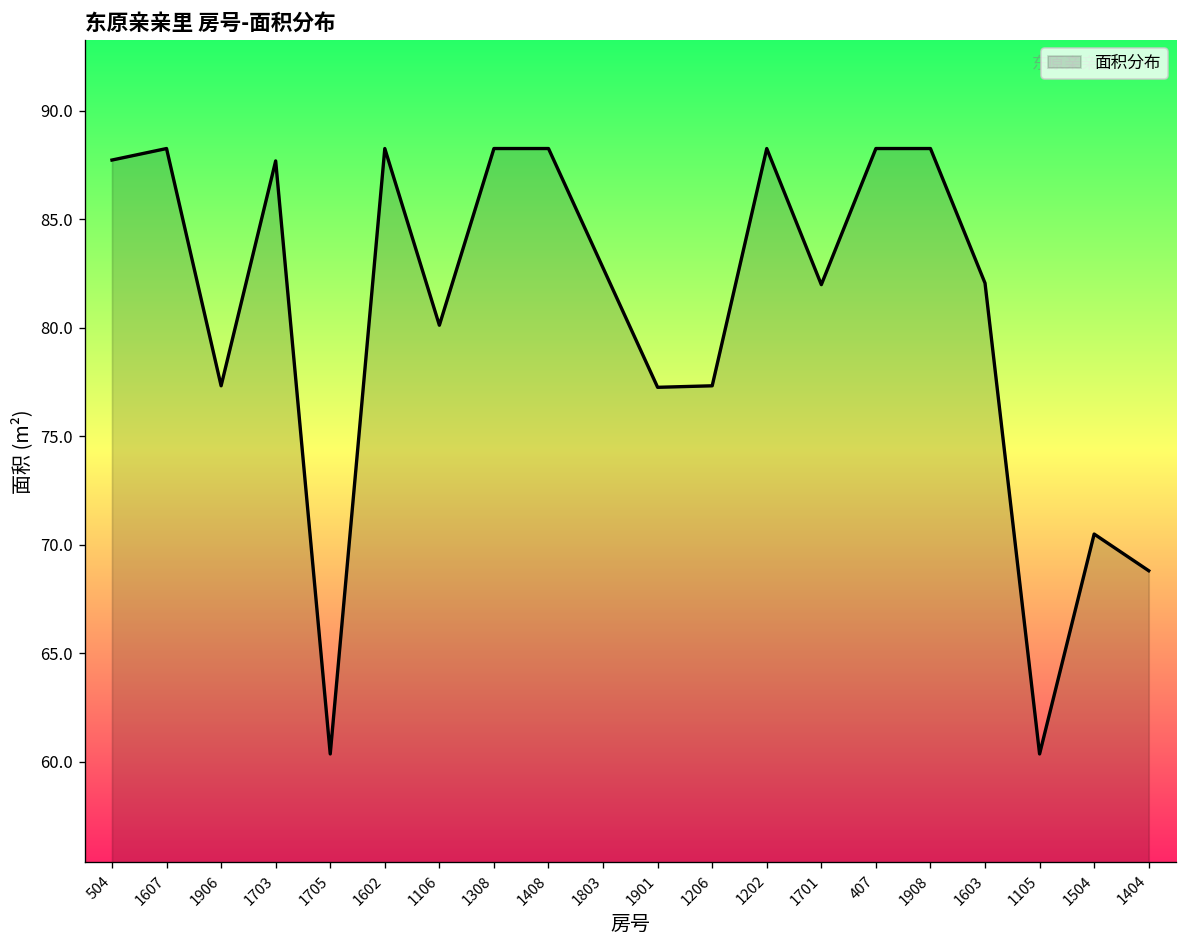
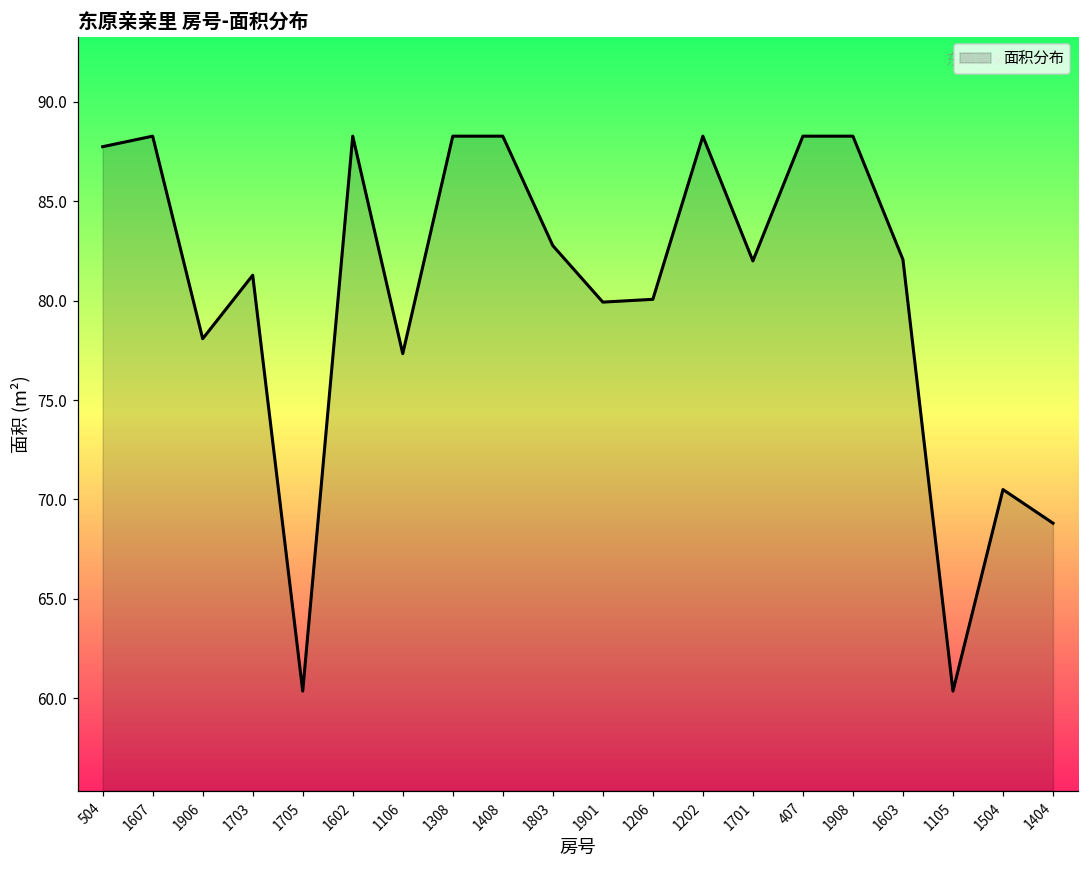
  {
    "504": 87.7,
    "1607": 88.3,
-   "1906": 77.3,
-   "1703": 87.7,
+   "1906": 78.1,
+   "1703": 81.3,
    "1705": 60.4,
    "1602": 88.3,
-   "1106": 80.1,
+   "1106": 77.3,
    "1308": 88.3,
    "1408": 88.3,
    "1803": 82.8,
-   "1901": 77.3,
-   "1206": 77.3,
+   "1901": 79.9,
+   "1206": 80.1,
    "1202": 88.3,
    "1701": 82.0,
    "407": 88.3,
    "1908": 88.3,
    "1603": 82.1,
    "1105": 60.4,
    "1504": 70.5,
    "1404": 68.8
  }
